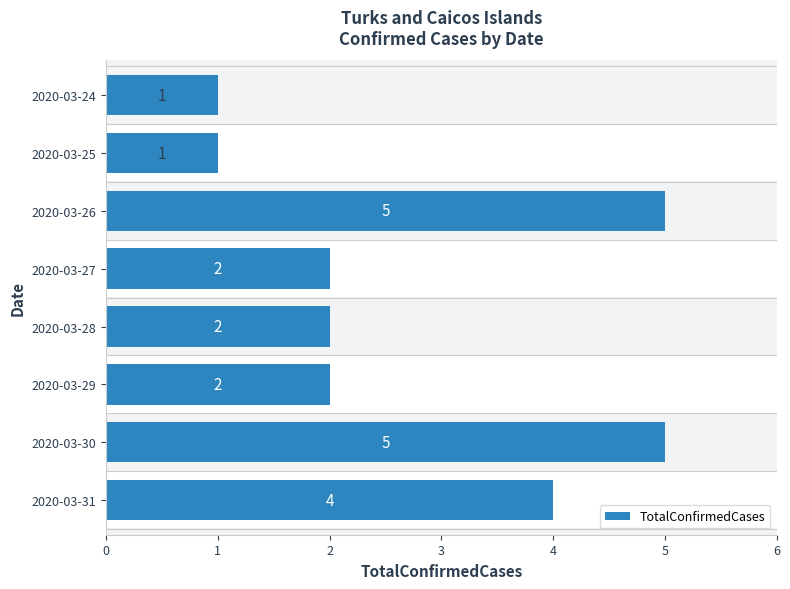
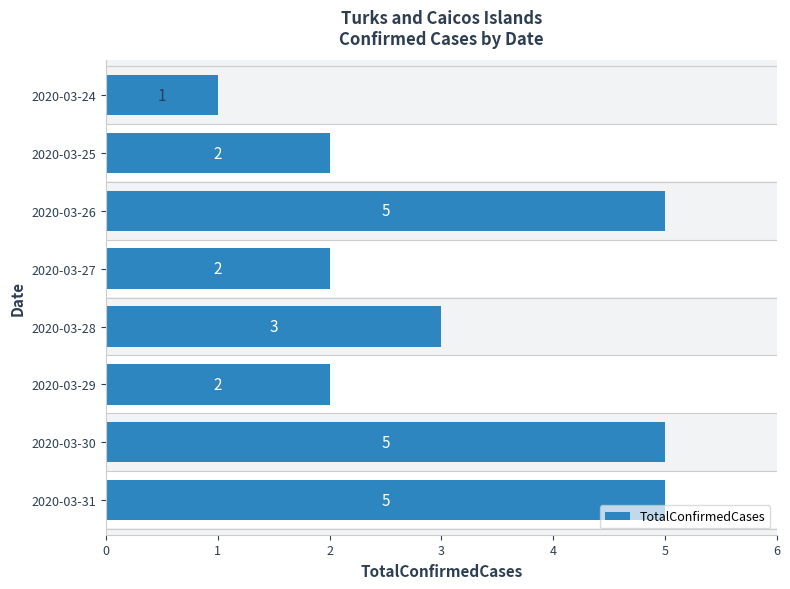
  {
    "TotalConfirmedCases": {
-     "2020-03-25": 1,
-     "2020-03-28": 2,
-     "2020-03-31": 4
+     "2020-03-25": 2,
+     "2020-03-28": 3,
+     "2020-03-31": 5
    }
  }
